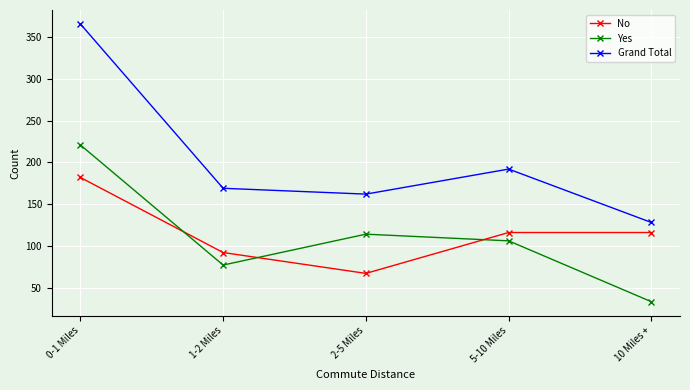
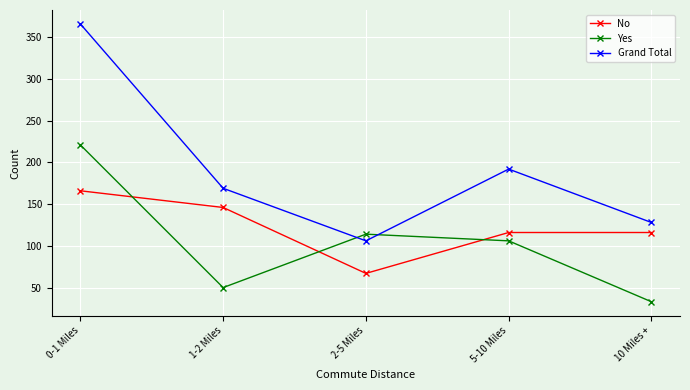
  {
    "No": {
-     "0-1 Miles": 180,
-     "1-2 Miles": 90,
+     "0-1 Miles": 170,
+     "1-2 Miles": 150,
      "2-5 Miles": 70,
      "5-10 Miles": 120,
      "10 Miles +": 120
    },
    "Yes": {
      "0-1 Miles": 220,
-     "1-2 Miles": 80,
+     "1-2 Miles": 50,
      "2-5 Miles": 110,
      "5-10 Miles": 110,
      "10 Miles +": 30
    },
    "Grand Total": {
      "0-1 Miles": 370,
      "1-2 Miles": 170,
-     "2-5 Miles": 160,
+     "2-5 Miles": 110,
      "5-10 Miles": 190,
      "10 Miles +": 130
    }
  }
